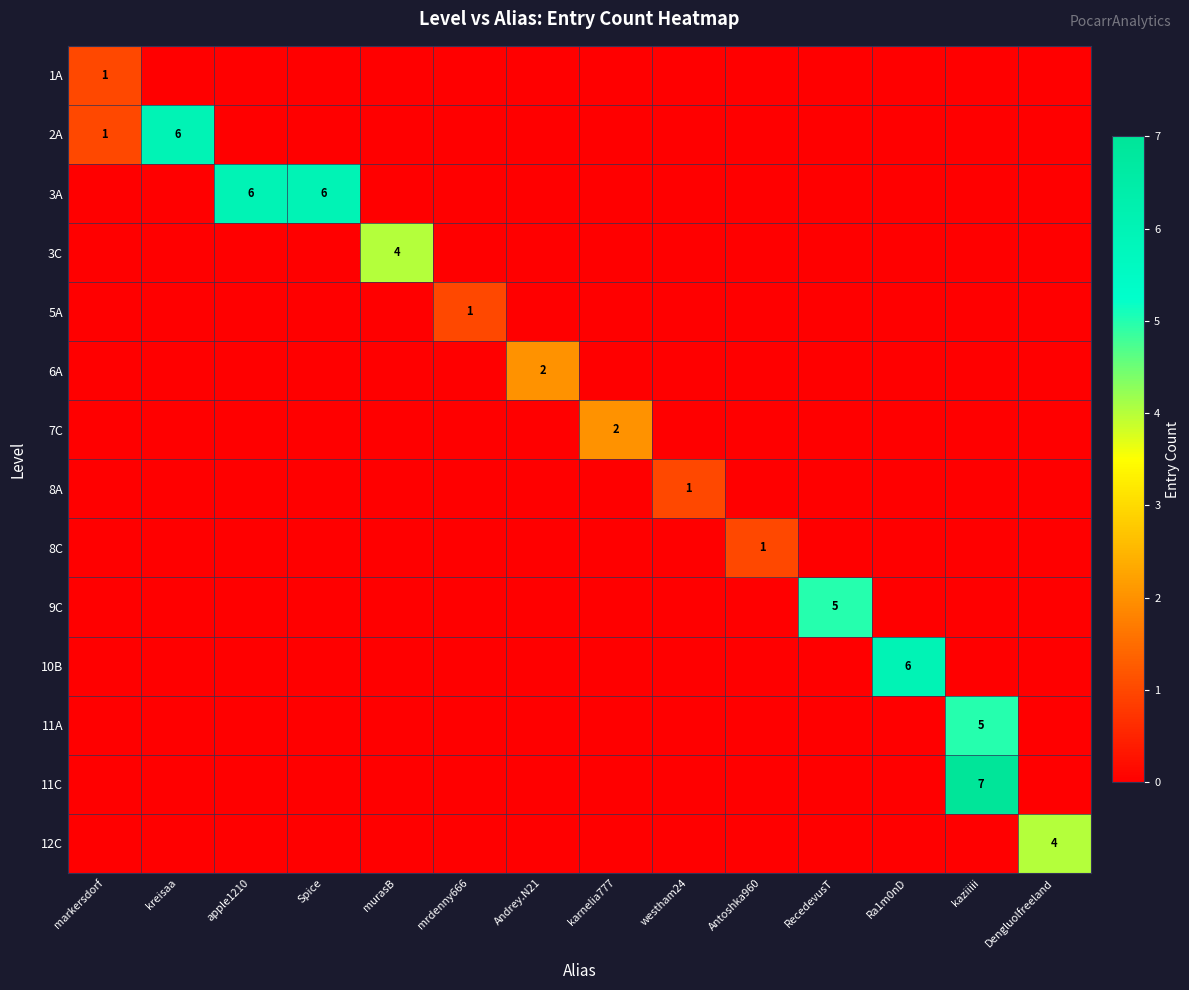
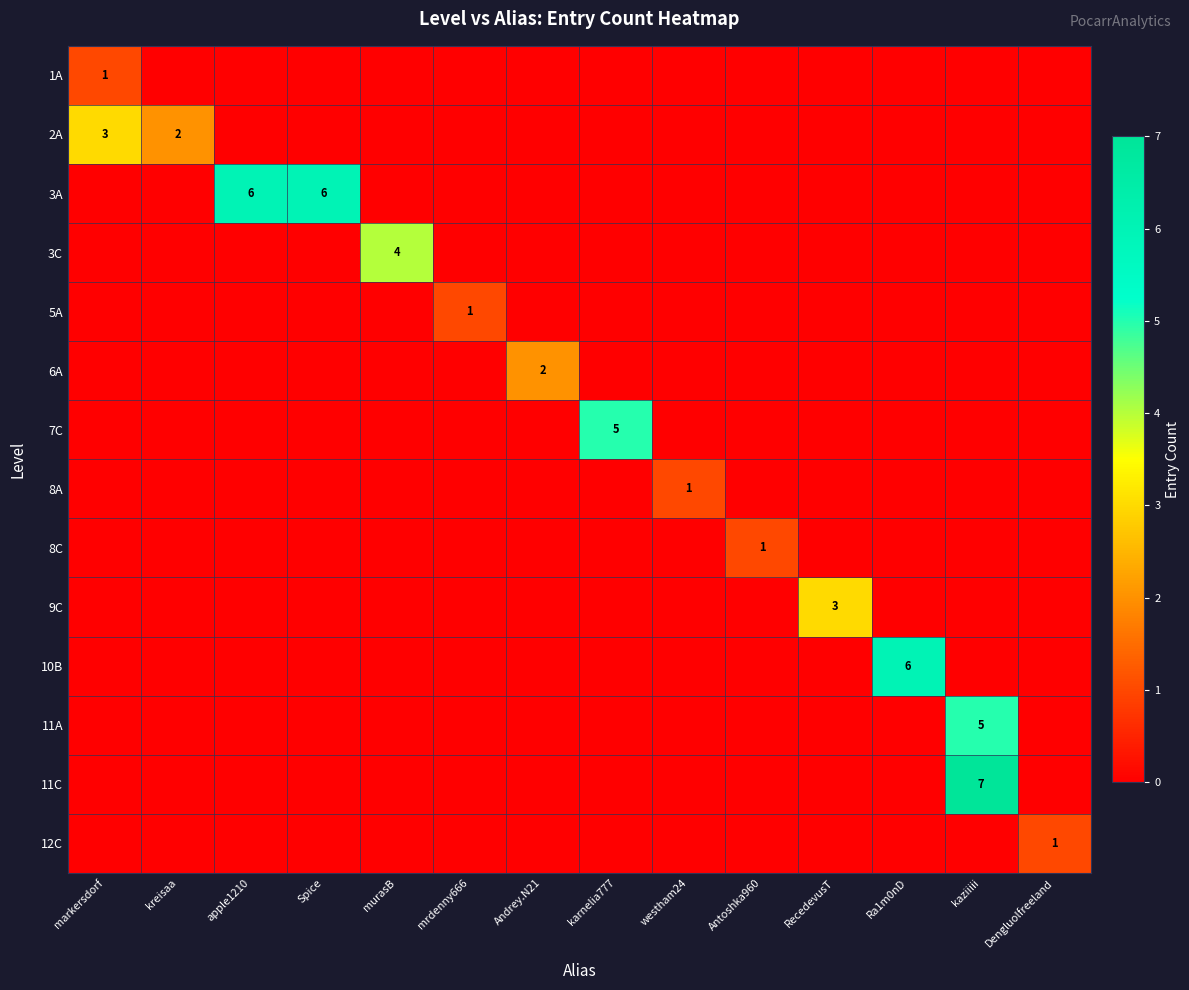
  {
    "1A": {
      "markersdorf": 1
    },
    "2A": {
-     "markersdorf": 1,
-     "kreisaa": 6
+     "markersdorf": 3,
+     "kreisaa": 2
    },
    "3A": {
      "apple1210": 6,
      "Spice": 6
    },
    "3C": {
      "murasB": 4
    },
    "5A": {
      "mrdenny666": 1
    },
    "6A": {
      "Andrey.N21": 2
    },
    "7C": {
-     "karnelia777": 2
+     "karnelia777": 5
    },
    "8A": {
      "westham24": 1
    },
    "8C": {
      "Antoshka960": 1
    },
    "9C": {
-     "RecedevusT": 5
+     "RecedevusT": 3
    },
    "10B": {
      "Ra1m0nD": 6
    },
    "11A": {
      "kaziiiii": 5
    },
    "11C": {
      "kaziiiii": 7
    },
    "12C": {
-     "Dengluolfreeland": 4
+     "Dengluolfreeland": 1
    }
  }
